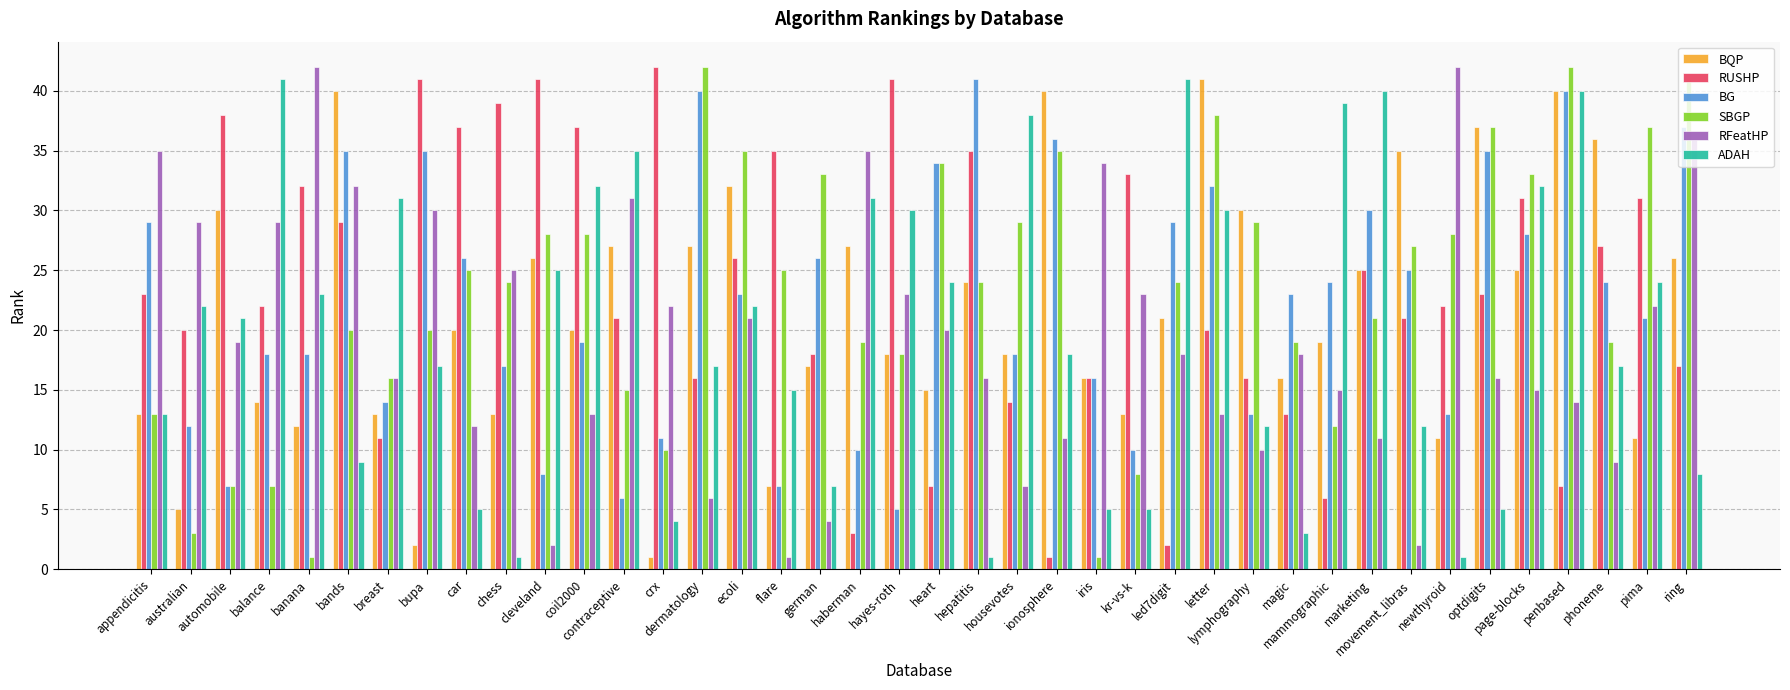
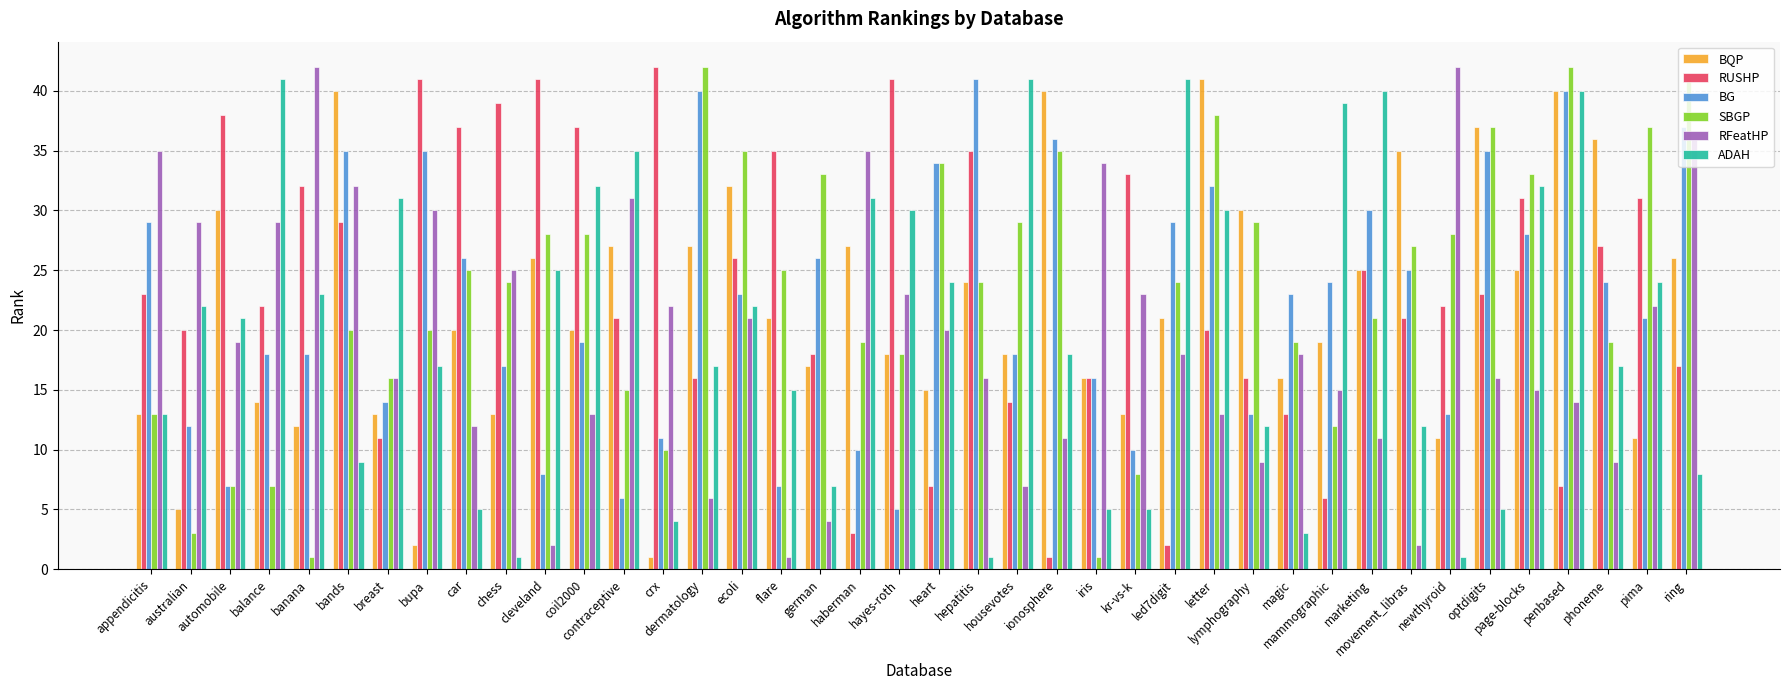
  {
    "BQP": {
      "appendicitis": 13,
      "australian": 5,
      "automobile": 30,
      "balance": 14,
      "banana": 12,
      "bands": 40,
      "breast": 13,
      "bupa": 2,
      "car": 20,
      "chess": 13,
      "cleveland": 26,
      "coil2000": 20,
      "contraceptive": 27,
      "crx": 1,
      "dermatology": 27,
      "ecoli": 32,
-     "flare": 7,
+     "flare": 21,
      "german": 17,
      "haberman": 27,
      "hayes-roth": 18,
      "heart": 15,
      "hepatitis": 24,
      "housevotes": 18,
      "ionosphere": 40,
      "iris": 16,
      "kr-vs-k": 13,
      "led7digit": 21,
      "letter": 41,
      "lymphography": 30,
      "magic": 16,
      "mammographic": 19,
      "marketing": 25,
      "movement_libras": 35,
      "newthyroid": 11,
      "optdigits": 37,
      "page-blocks": 25,
      "penbased": 40,
      "phoneme": 36,
      "pima": 11,
      "ring": 26
    },
    "RFeatHP": {
      "appendicitis": 35,
      "australian": 29,
      "automobile": 19,
      "balance": 29,
      "banana": 42,
      "bands": 32,
      "breast": 16,
      "bupa": 30,
      "car": 12,
      "chess": 25,
      "cleveland": 2,
      "coil2000": 13,
      "contraceptive": 31,
      "crx": 22,
      "dermatology": 6,
      "ecoli": 21,
      "flare": 1,
      "german": 4,
      "haberman": 35,
      "hayes-roth": 23,
      "heart": 20,
      "hepatitis": 16,
      "housevotes": 7,
      "ionosphere": 11,
      "iris": 34,
      "kr-vs-k": 23,
      "led7digit": 18,
      "letter": 13,
-     "lymphography": 10,
+     "lymphography": 9,
      "magic": 18,
      "mammographic": 15,
      "marketing": 11,
      "movement_libras": 2,
      "newthyroid": 42,
      "optdigits": 16,
      "page-blocks": 15,
      "penbased": 14,
      "phoneme": 9,
      "pima": 22
    },
    "ADAH": {
      "appendicitis": 13,
      "australian": 22,
      "automobile": 21,
      "balance": 41,
      "banana": 23,
      "bands": 9,
      "breast": 31,
      "bupa": 17,
      "car": 5,
      "chess": 1,
      "cleveland": 25,
      "coil2000": 32,
      "contraceptive": 35,
      "crx": 4,
      "dermatology": 17,
      "ecoli": 22,
      "flare": 15,
      "german": 7,
      "haberman": 31,
      "hayes-roth": 30,
      "heart": 24,
      "hepatitis": 1,
-     "housevotes": 38,
+     "housevotes": 41,
      "ionosphere": 18,
      "iris": 5,
      "kr-vs-k": 5,
      "led7digit": 41,
      "letter": 30,
      "lymphography": 12,
      "magic": 3,
      "mammographic": 39,
      "marketing": 40,
      "movement_libras": 12,
      "newthyroid": 1,
      "optdigits": 5,
      "page-blocks": 32,
      "penbased": 40,
      "phoneme": 17,
      "pima": 24,
      "ring": 8
    }
  }
